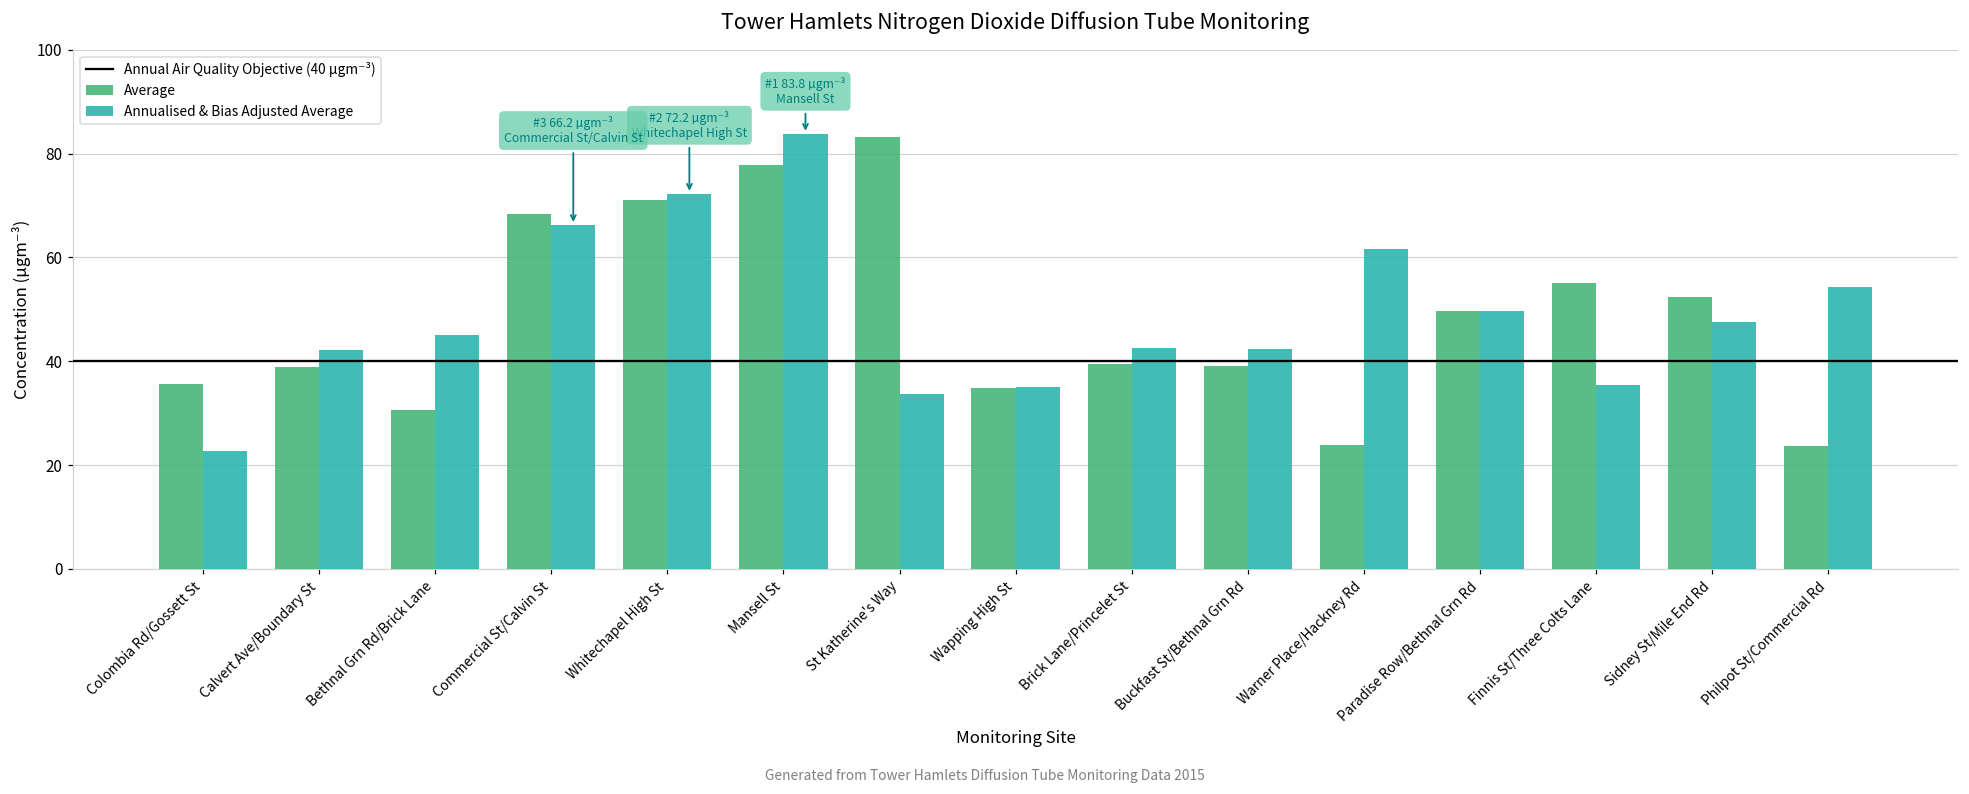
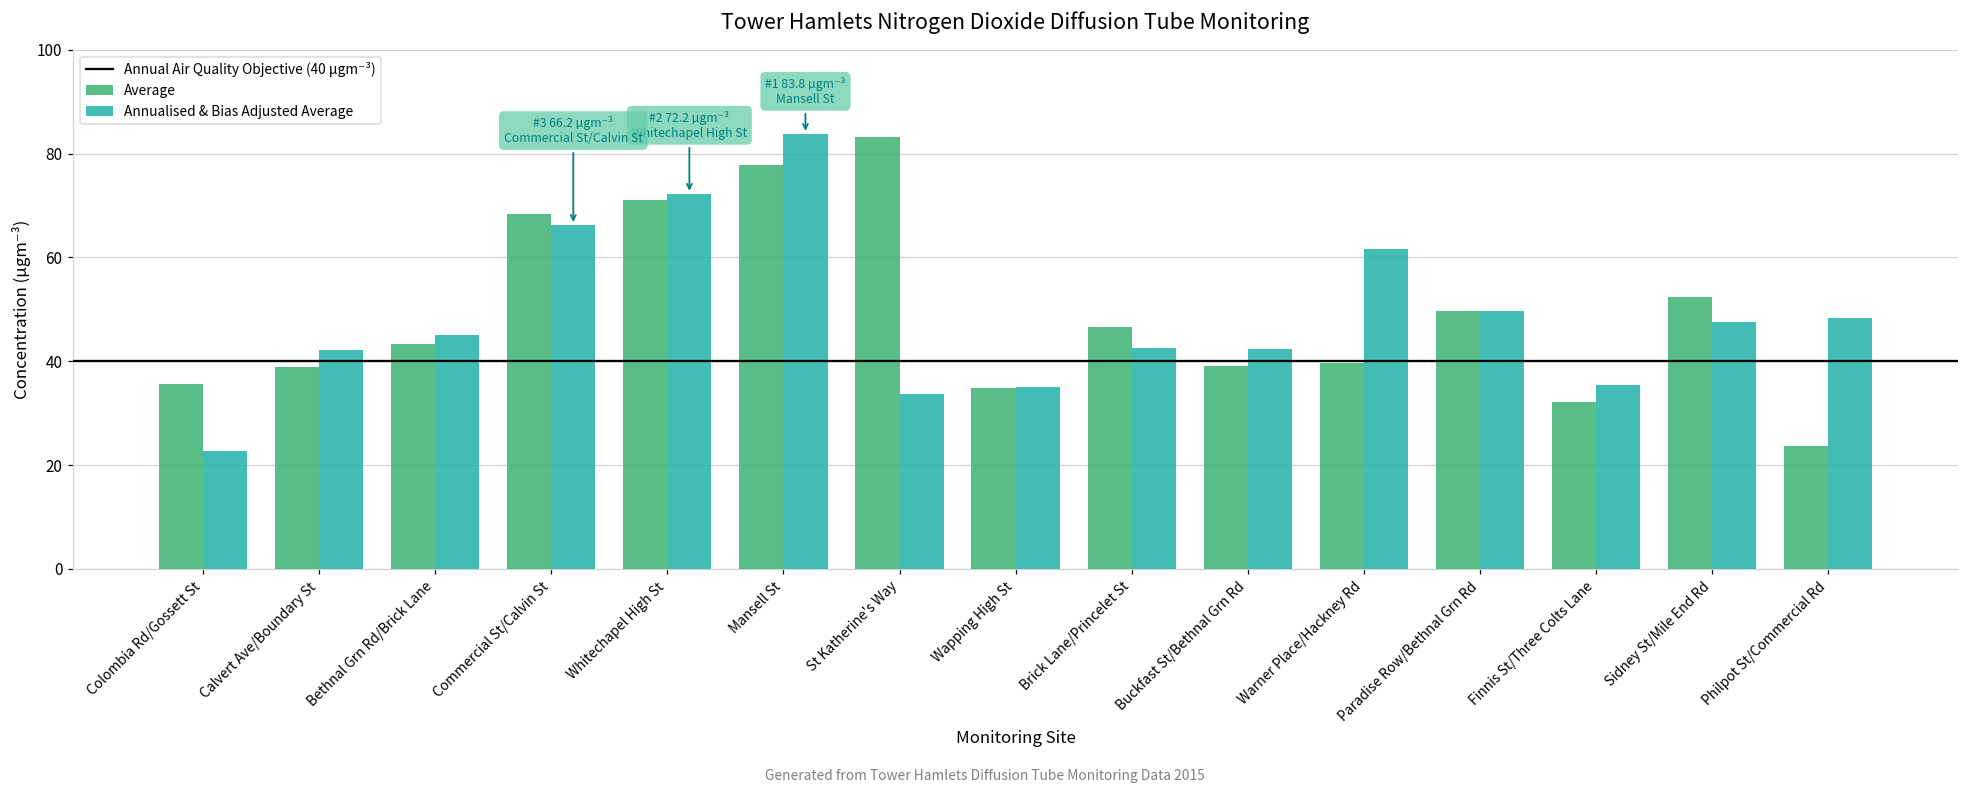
  {
    "Average": {
      "Colombia Rd/Gossett St": 36,
      "Calvert Ave/Boundary St": 39,
-     "Bethnal Grn Rd/Brick Lane": 31,
+     "Bethnal Grn Rd/Brick Lane": 43,
      "Whitechapel High St": 71,
      "Mansell St": 78,
      "St Katherine's Way": 83,
      "Wapping High St": 35,
-     "Brick Lane/Princelet St": 39,
+     "Brick Lane/Princelet St": 47,
      "Buckfast St/Bethnal Grn Rd": 39,
-     "Warner Place/Hackney Rd": 24,
+     "Warner Place/Hackney Rd": 40,
      "Paradise Row/Bethnal Grn Rd": 50,
-     "Finnis St/Three Colts Lane": 55,
+     "Finnis St/Three Colts Lane": 32,
      "Sidney St/Mile End Rd": 52,
      "Philpot St/Commercial Rd": 24
    },
    "Annualised & Bias Adjusted Average": {
      "Colombia Rd/Gossett St": 23,
      "Calvert Ave/Boundary St": 42,
      "Bethnal Grn Rd/Brick Lane": 45,
      "Commercial St/Calvin St": 66,
      "St Katherine's Way": 34,
      "Wapping High St": 35,
      "Brick Lane/Princelet St": 42,
      "Buckfast St/Bethnal Grn Rd": 42,
      "Warner Place/Hackney Rd": 62,
      "Paradise Row/Bethnal Grn Rd": 50,
      "Finnis St/Three Colts Lane": 35,
      "Sidney St/Mile End Rd": 47,
-     "Philpot St/Commercial Rd": 54
+     "Philpot St/Commercial Rd": 48
    }
  }
